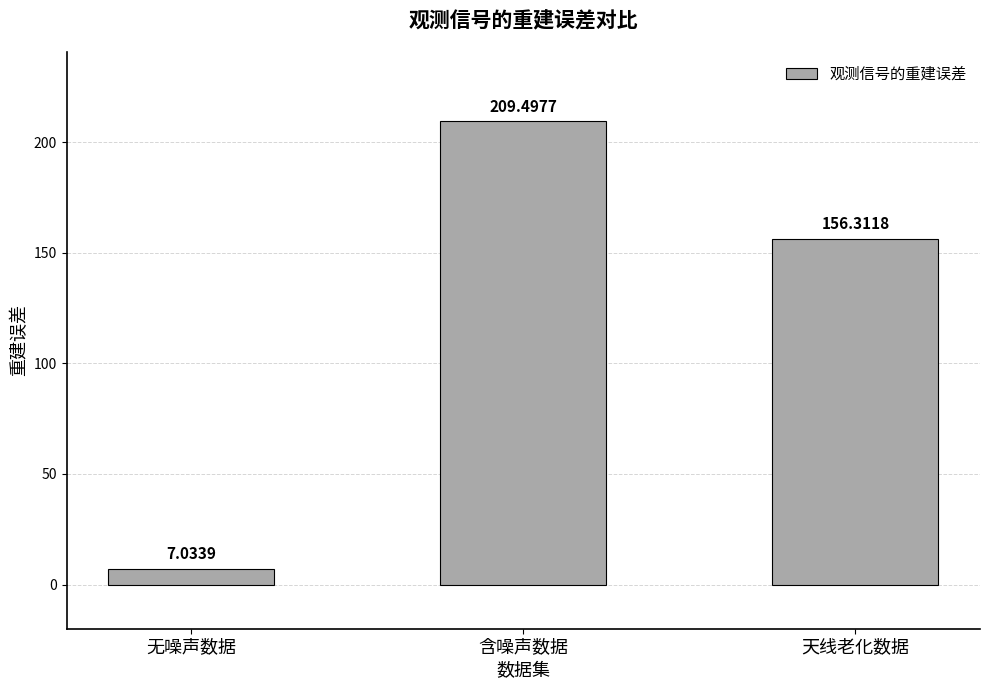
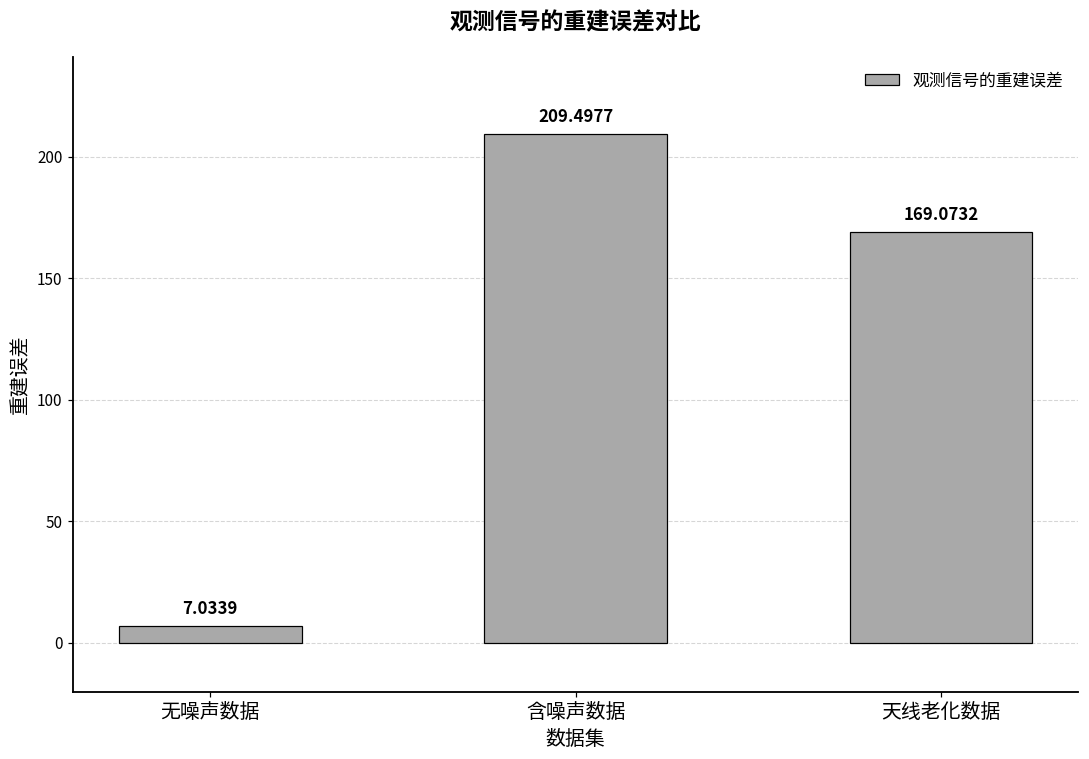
  {
    "无噪声数据": 7.0339,
    "含噪声数据": 209.4977,
-   "天线老化数据": 156.3118
+   "天线老化数据": 169.0732
  }
